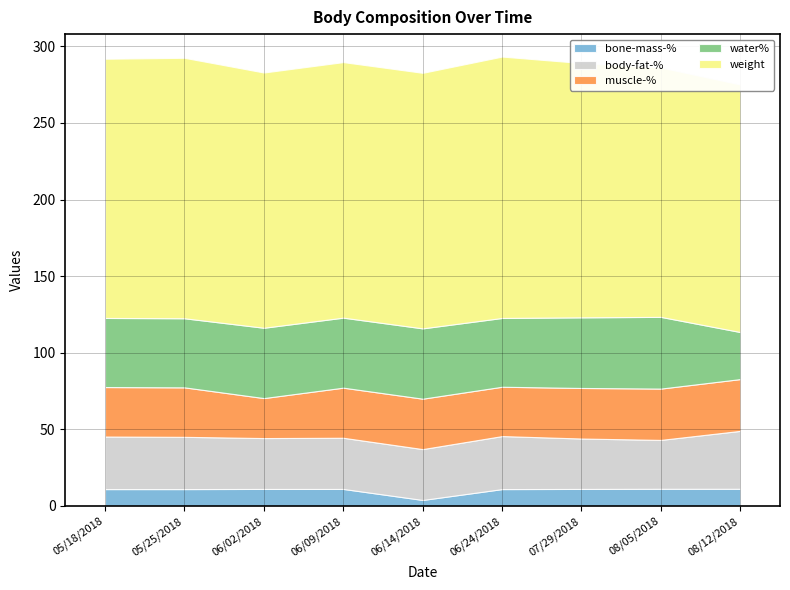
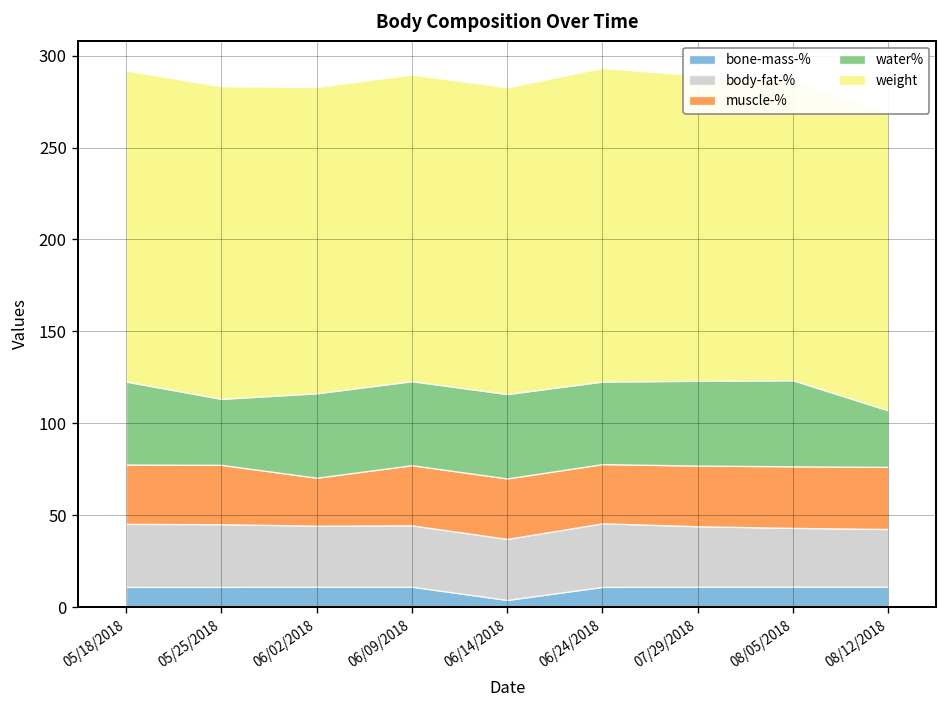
  {
    "bone-mass-%": {
      "05/18/2018": 11,
      "05/25/2018": 11,
      "06/02/2018": 11,
      "06/09/2018": 11,
      "06/14/2018": 4,
      "06/24/2018": 11,
      "07/29/2018": 11,
      "08/05/2018": 11,
      "08/12/2018": 11
    },
    "body-fat-%": {
      "05/18/2018": 34,
      "05/25/2018": 34,
      "06/02/2018": 33,
      "06/09/2018": 33,
      "06/14/2018": 33,
      "06/24/2018": 35,
      "07/29/2018": 33,
      "08/05/2018": 32,
-     "08/12/2018": 38
+     "08/12/2018": 31
    },
    "muscle-%": {
      "05/18/2018": 32,
      "05/25/2018": 32,
      "06/02/2018": 26,
      "06/09/2018": 33,
      "06/14/2018": 33,
      "06/24/2018": 32,
      "07/29/2018": 33,
      "08/05/2018": 34,
      "08/12/2018": 34
    },
    "water%": {
      "05/18/2018": 45,
-     "05/25/2018": 45,
+     "05/25/2018": 36,
      "06/02/2018": 46,
      "06/09/2018": 46,
      "06/14/2018": 46,
      "06/24/2018": 45,
      "07/29/2018": 46,
      "08/05/2018": 47,
      "08/12/2018": 31
    },
    "weight": {
      "05/18/2018": 169,
      "05/25/2018": 170,
      "06/02/2018": 167,
      "06/09/2018": 167,
      "06/14/2018": 167,
      "06/24/2018": 171
    }
  }
